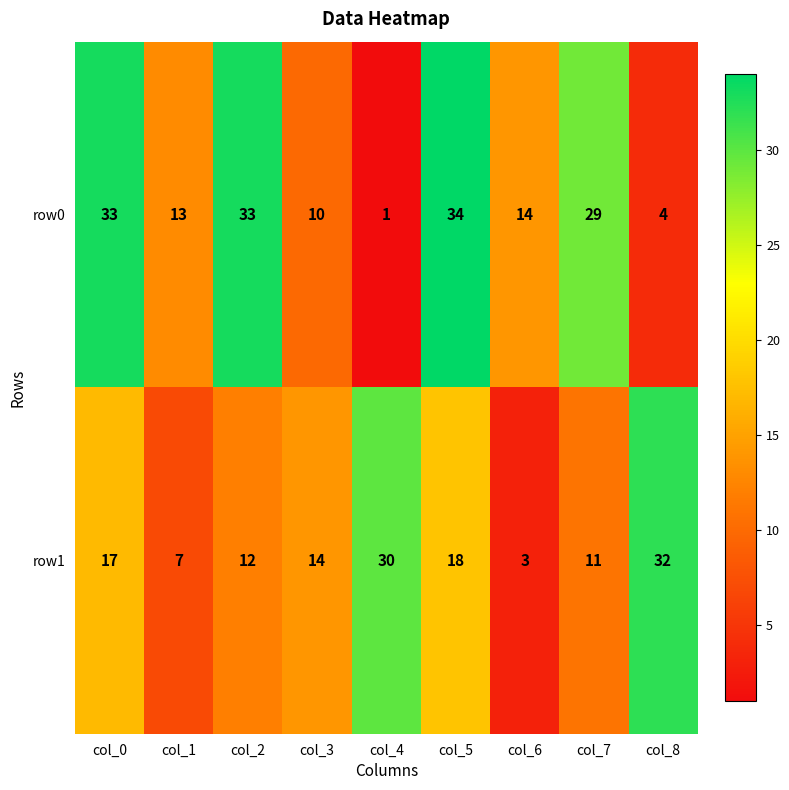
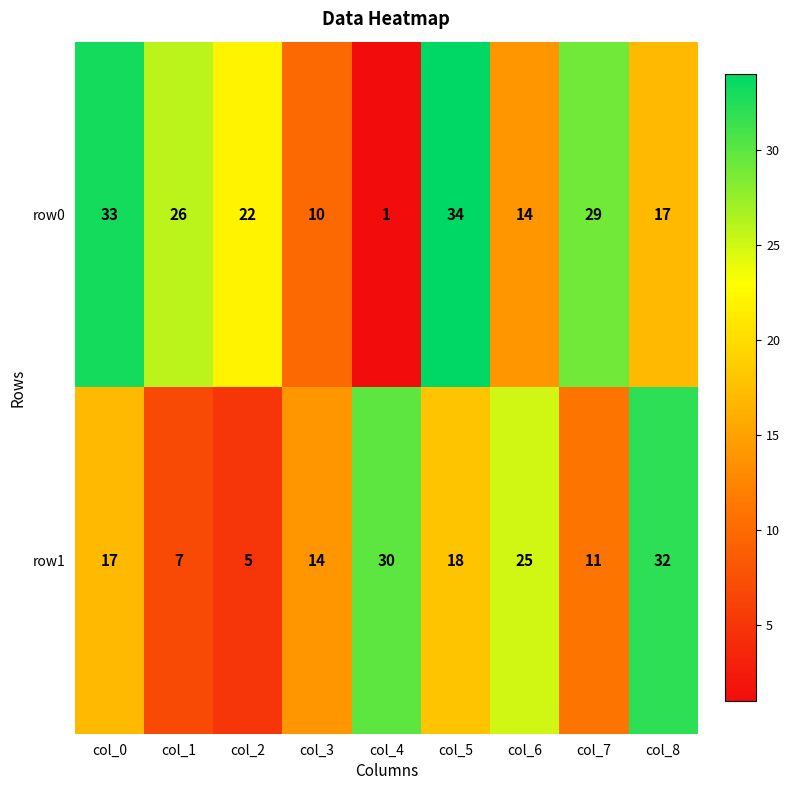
  {
    "row0": {
      "col_0": 33,
-     "col_1": 13,
-     "col_2": 33,
+     "col_1": 26,
+     "col_2": 22,
      "col_3": 10,
      "col_4": 1,
      "col_5": 34,
      "col_6": 14,
      "col_7": 29,
-     "col_8": 4
+     "col_8": 17
    },
    "row1": {
      "col_0": 17,
      "col_1": 7,
-     "col_2": 12,
+     "col_2": 5,
      "col_3": 14,
      "col_4": 30,
      "col_5": 18,
-     "col_6": 3,
+     "col_6": 25,
      "col_7": 11,
      "col_8": 32
    }
  }
